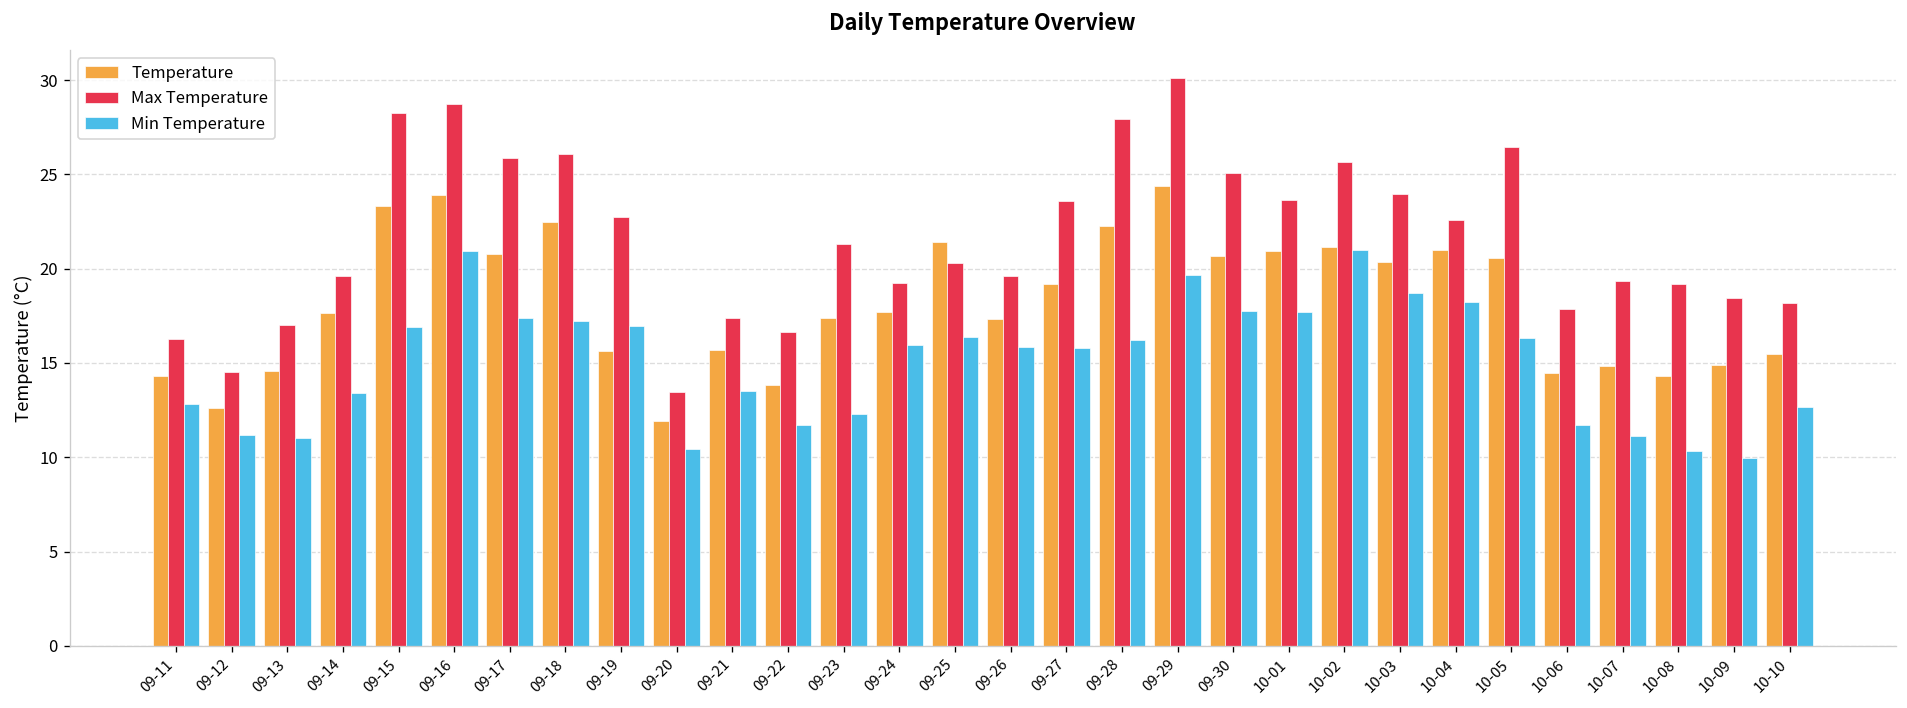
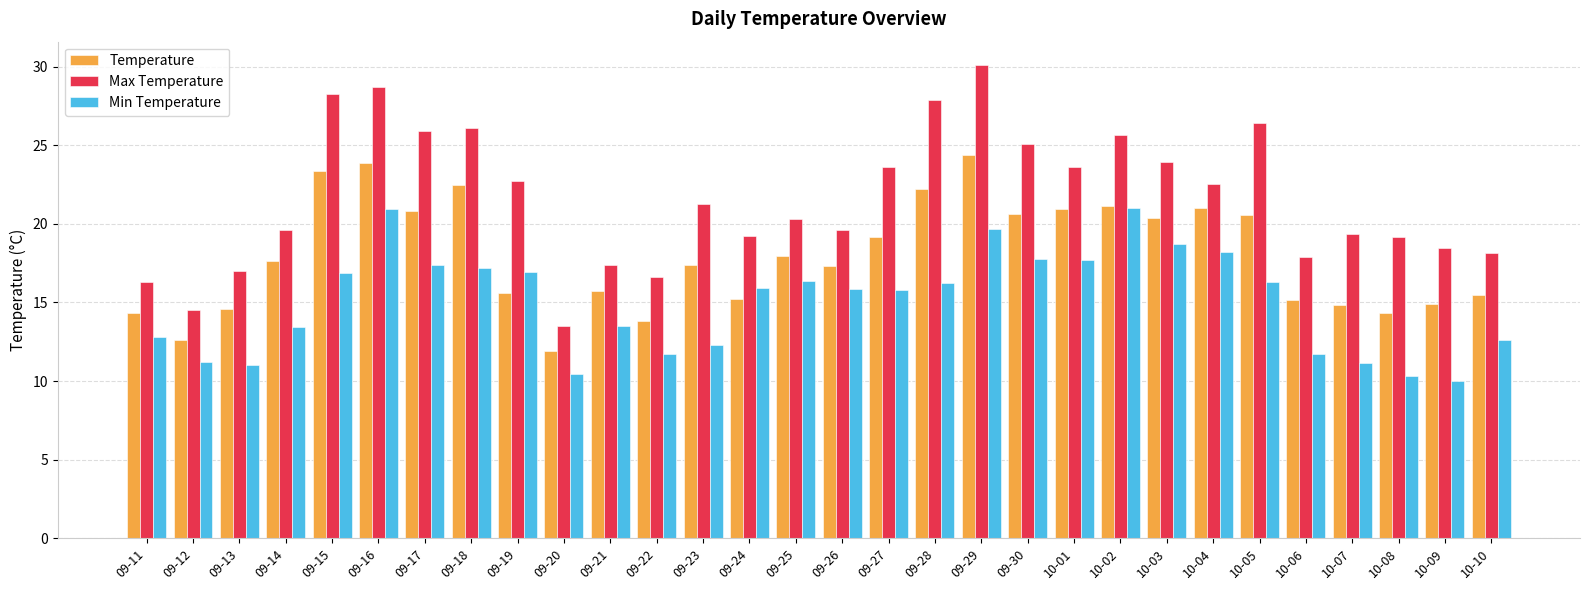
  {
    "Temperature": {
      "09-11": 14.3,
      "09-12": 12.6,
      "09-13": 14.6,
      "09-14": 17.6,
      "09-15": 23.3,
      "09-16": 23.9,
      "09-17": 20.8,
      "09-18": 22.5,
      "09-19": 15.6,
      "09-20": 11.9,
      "09-21": 15.7,
      "09-22": 13.8,
      "09-23": 17.4,
-     "09-24": 17.7,
-     "09-25": 21.4,
+     "09-24": 15.2,
+     "09-25": 18.0,
      "09-26": 17.3,
      "09-27": 19.2,
      "09-28": 22.2,
      "09-29": 24.4,
      "09-30": 20.7,
      "10-01": 21.0,
      "10-02": 21.1,
      "10-03": 20.4,
      "10-04": 21.0,
      "10-05": 20.6,
-     "10-06": 14.5,
+     "10-06": 15.1,
      "10-07": 14.9,
      "10-08": 14.3,
      "10-09": 14.9,
      "10-10": 15.5
    },
    "Max Temperature": {
      "09-11": 16.3,
      "09-12": 14.5,
      "09-13": 17.0,
      "09-14": 19.6,
      "09-15": 28.3,
      "09-16": 28.7,
      "09-17": 25.9,
      "09-18": 26.1,
      "09-19": 22.7,
      "09-20": 13.5,
      "09-21": 17.4,
      "09-22": 16.6,
      "09-23": 21.3,
      "09-24": 19.2,
      "09-25": 20.3,
      "09-26": 19.6,
      "09-27": 23.6,
      "09-28": 27.9,
      "09-29": 30.1,
      "09-30": 25.1,
      "10-01": 23.6,
      "10-02": 25.7,
      "10-03": 24.0,
      "10-04": 22.6,
      "10-05": 26.4,
      "10-06": 17.9,
      "10-07": 19.3,
      "10-08": 19.2,
      "10-09": 18.4,
      "10-10": 18.2
    },
    "Min Temperature": {
      "09-11": 12.8,
      "09-12": 11.2,
      "09-13": 11.0,
      "09-14": 13.4,
      "09-15": 16.9,
      "09-16": 21.0,
      "09-17": 17.4,
      "09-18": 17.2,
      "09-19": 17.0,
      "09-20": 10.4,
      "09-21": 13.5,
      "09-22": 11.7,
      "09-23": 12.3,
      "09-24": 15.9,
      "09-25": 16.4,
      "09-26": 15.9,
      "09-27": 15.8,
      "09-28": 16.2,
      "09-29": 19.7,
      "09-30": 17.8,
      "10-01": 17.7,
      "10-02": 21.0,
      "10-03": 18.7,
      "10-04": 18.2,
      "10-05": 16.3,
      "10-06": 11.7,
      "10-07": 11.1,
      "10-08": 10.3,
      "10-09": 10.0,
      "10-10": 12.6
    }
  }
